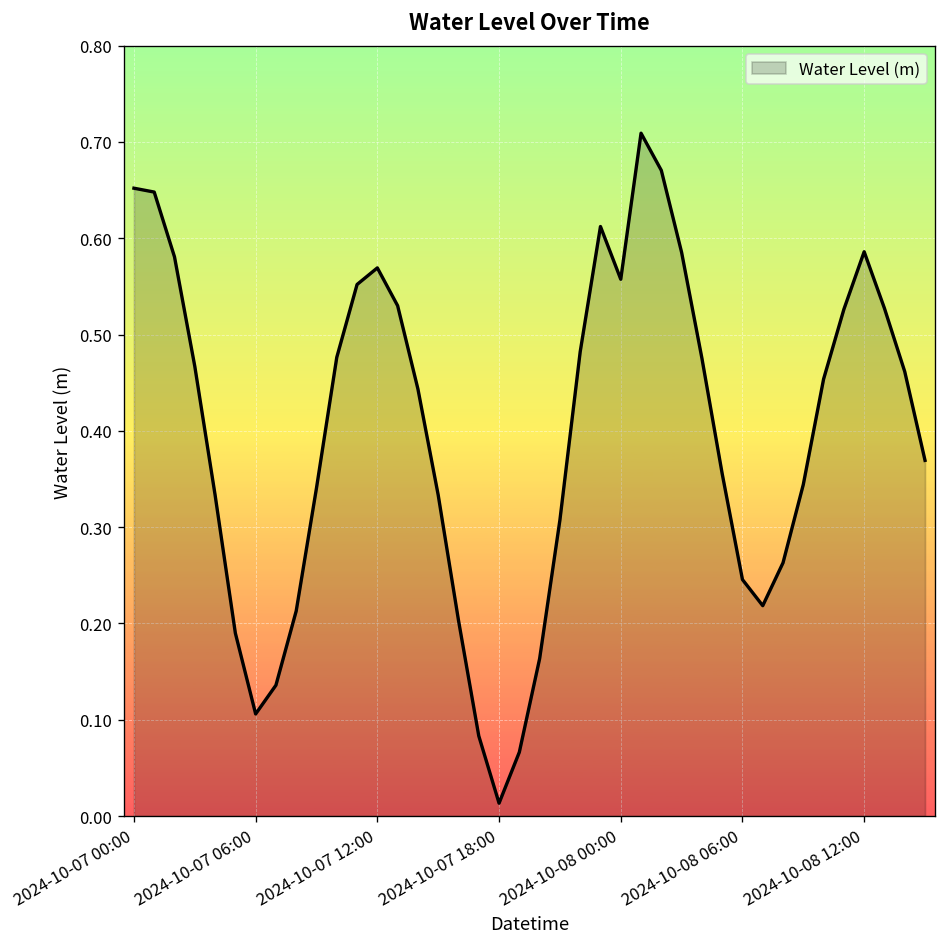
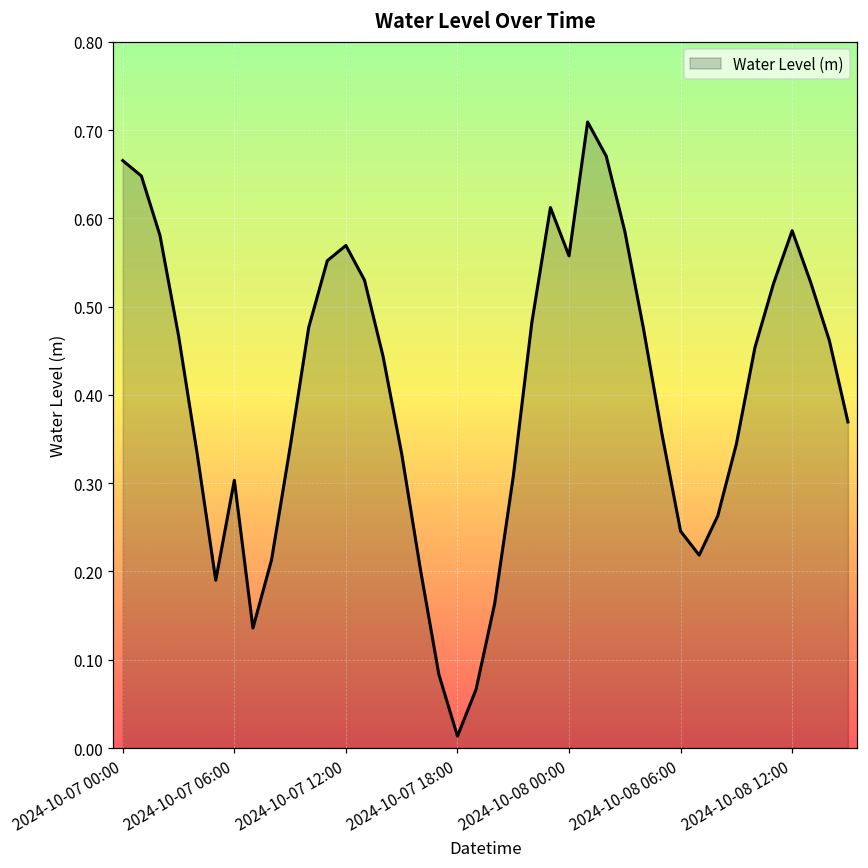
  {
-   "2024-10-07 00:00": 0.65,
-   "2024-10-07 06:00": 0.11,
+   "2024-10-07 00:00": 0.67,
+   "2024-10-07 06:00": 0.30,
    "2024-10-07 12:00": 0.57,
    "2024-10-07 18:00": 0.01,
    "2024-10-08 00:00": 0.56,
    "2024-10-08 06:00": 0.25,
    "2024-10-08 12:00": 0.59
  }
